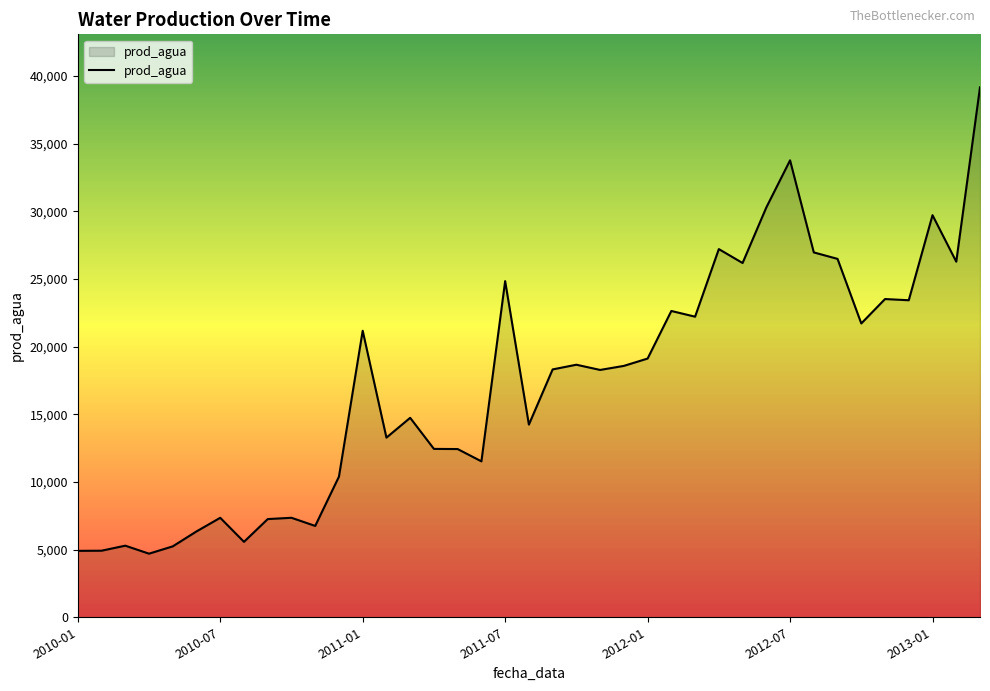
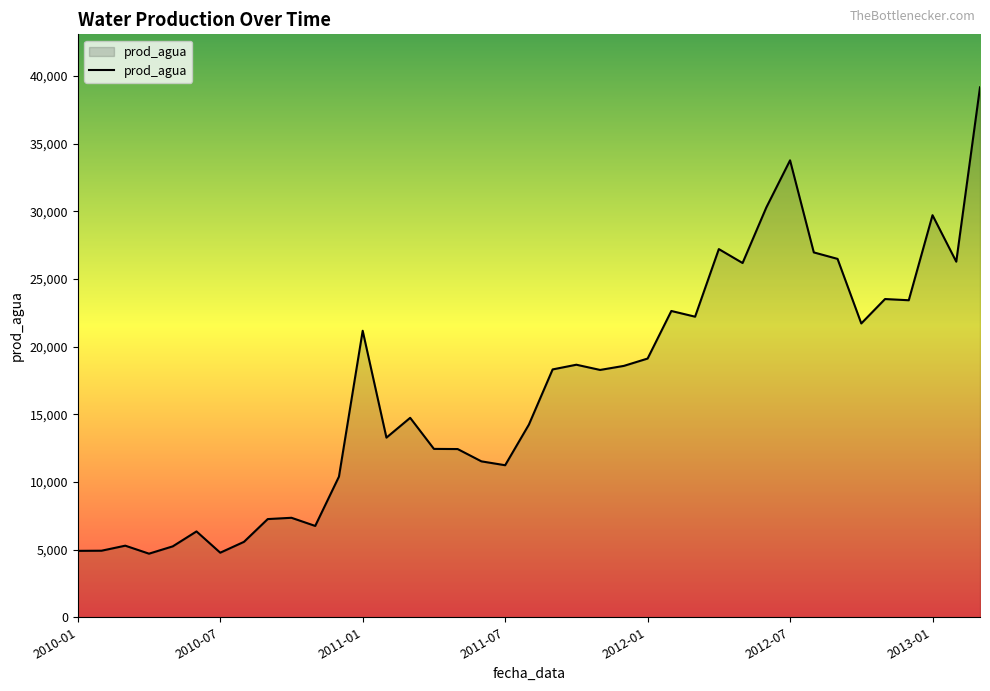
  {
    "2010-01": "4,900",
-   "2010-07": "7,400",
+   "2010-07": "4,800",
    "2011-01": "21,200",
-   "2011-07": "24,800",
+   "2011-07": "11,200",
    "2012-01": "19,100",
    "2012-07": "33,800",
    "2013-01": "29,700"
  }
